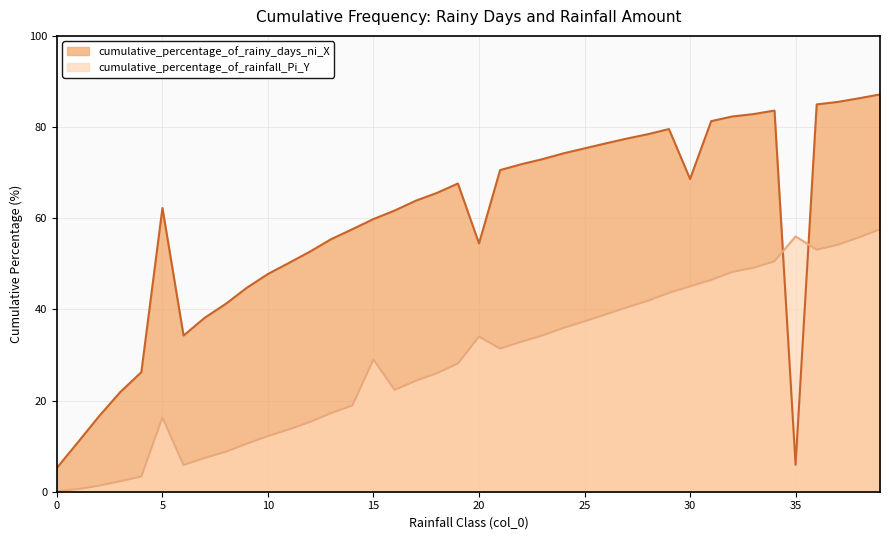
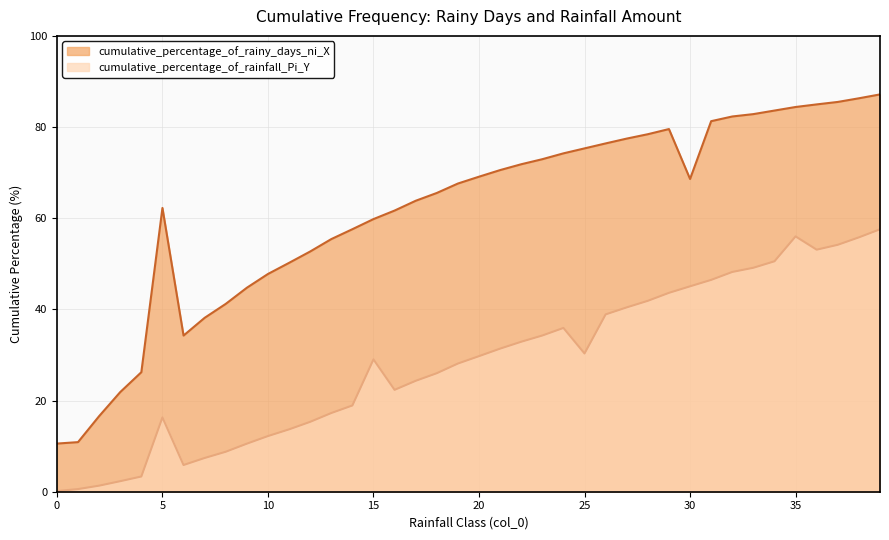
  {
    "cumulative_percentage_of_rainy_days_ni_X": {
-     "0": 5,
+     "0": 11,
      "5": 62,
      "10": 48,
      "15": 60,
-     "20": 54,
+     "20": 69,
      "25": 75,
      "30": 69,
-     "35": 6
+     "35": 84
    },
    "cumulative_percentage_of_rainfall_Pi_Y": {
      "0": 0,
      "5": 16,
      "10": 12,
      "15": 29,
-     "20": 34,
-     "25": 37,
+     "20": 30,
+     "25": 30,
      "30": 45,
      "35": 56
    }
  }
